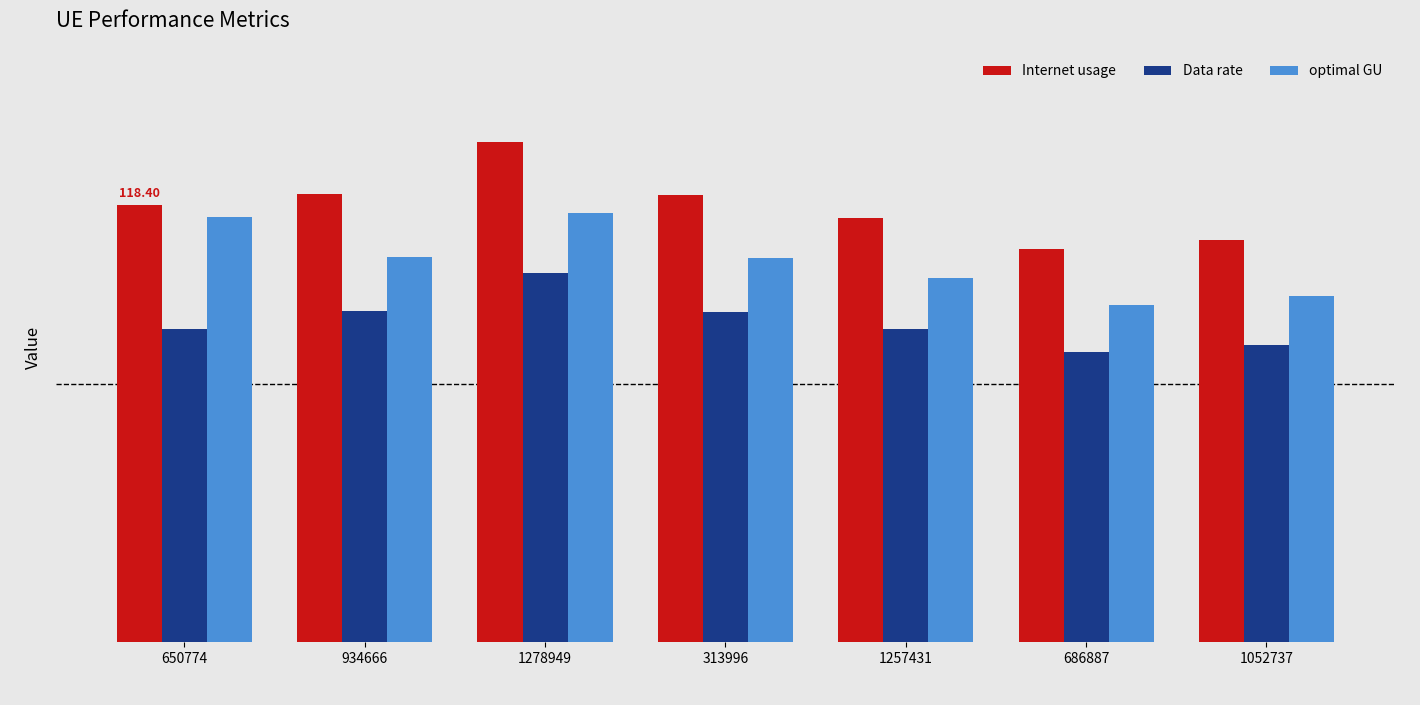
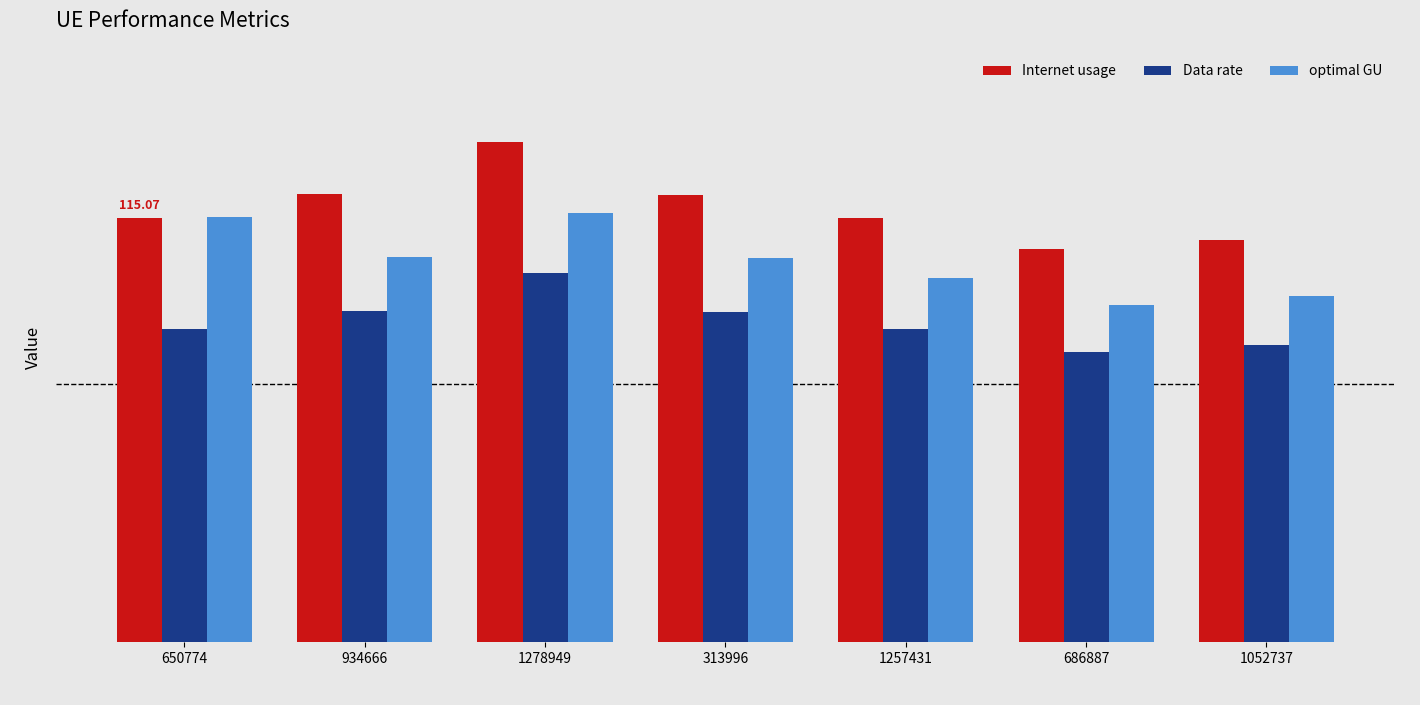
  {
    "Internet usage": {
-     "650774": 118.40
+     "650774": 115.07
    }
  }
